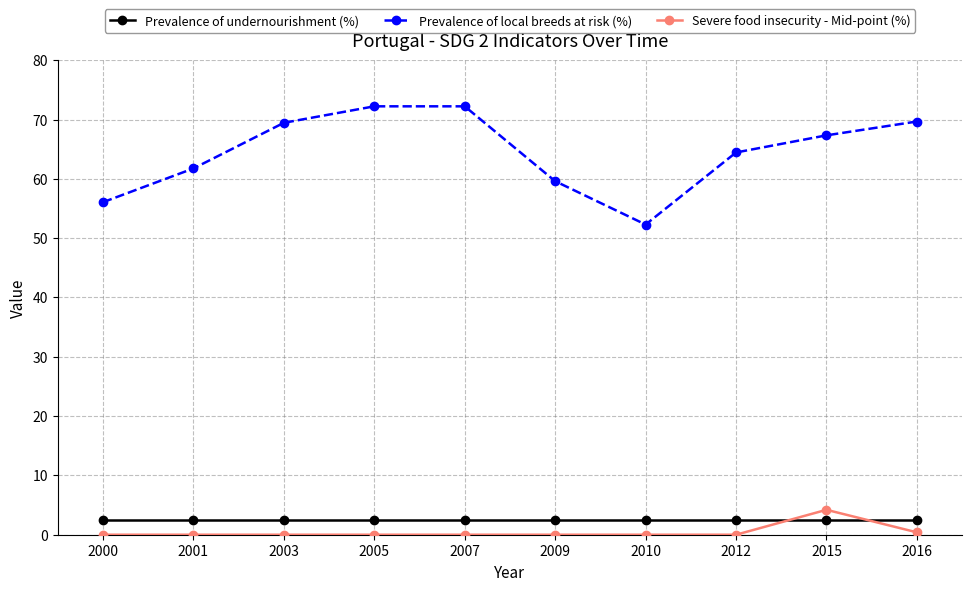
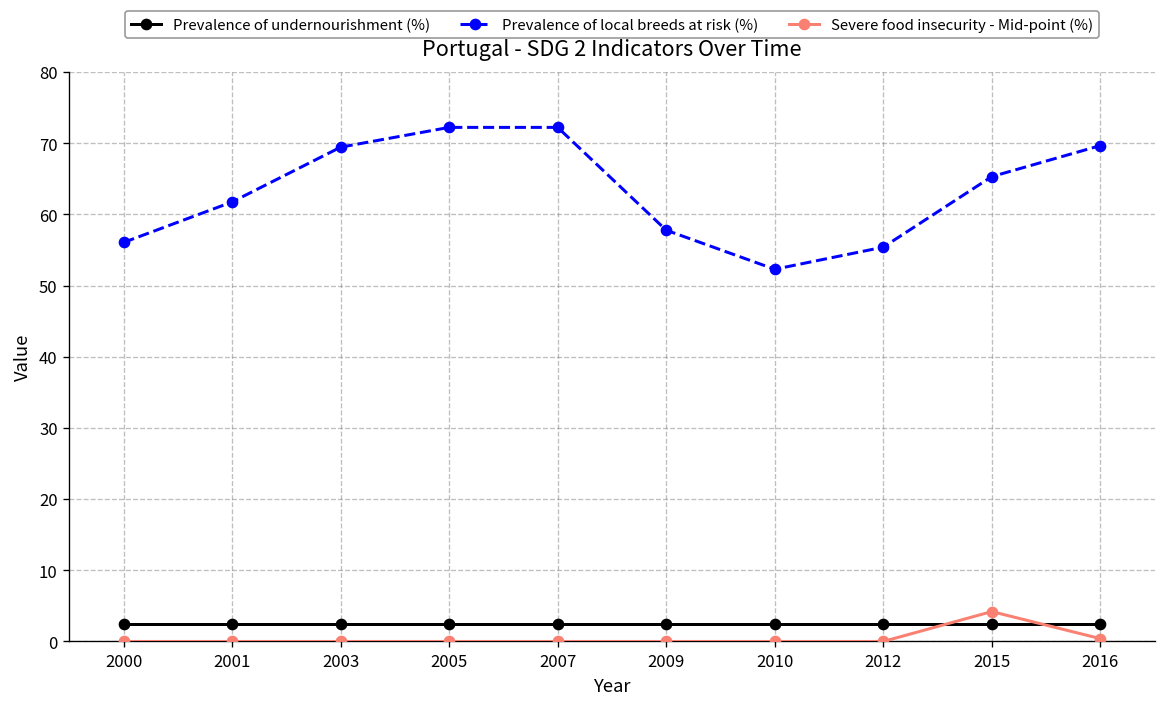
  {
    "Prevalence of undernourishment (%)": {
      "2000": 3,
      "2001": 3,
      "2003": 3,
      "2005": 3,
      "2007": 3,
      "2009": 3,
      "2010": 3,
      "2012": 3,
      "2015": 3,
      "2016": 3
    },
    "Prevalence of local breeds at risk (%)": {
      "2000": 56,
      "2001": 62,
      "2003": 69,
      "2005": 72,
      "2007": 72,
-     "2009": 60,
+     "2009": 58,
      "2010": 52,
-     "2012": 64,
-     "2015": 67,
+     "2012": 55,
+     "2015": 65,
      "2016": 70
    },
    "Severe food insecurity - Mid-point (%)": {
      "2000": 0,
      "2001": 0,
      "2003": 0,
      "2005": 0,
      "2007": 0,
      "2009": 0,
      "2010": 0,
      "2012": 0,
      "2015": 4,
      "2016": 0
    }
  }
